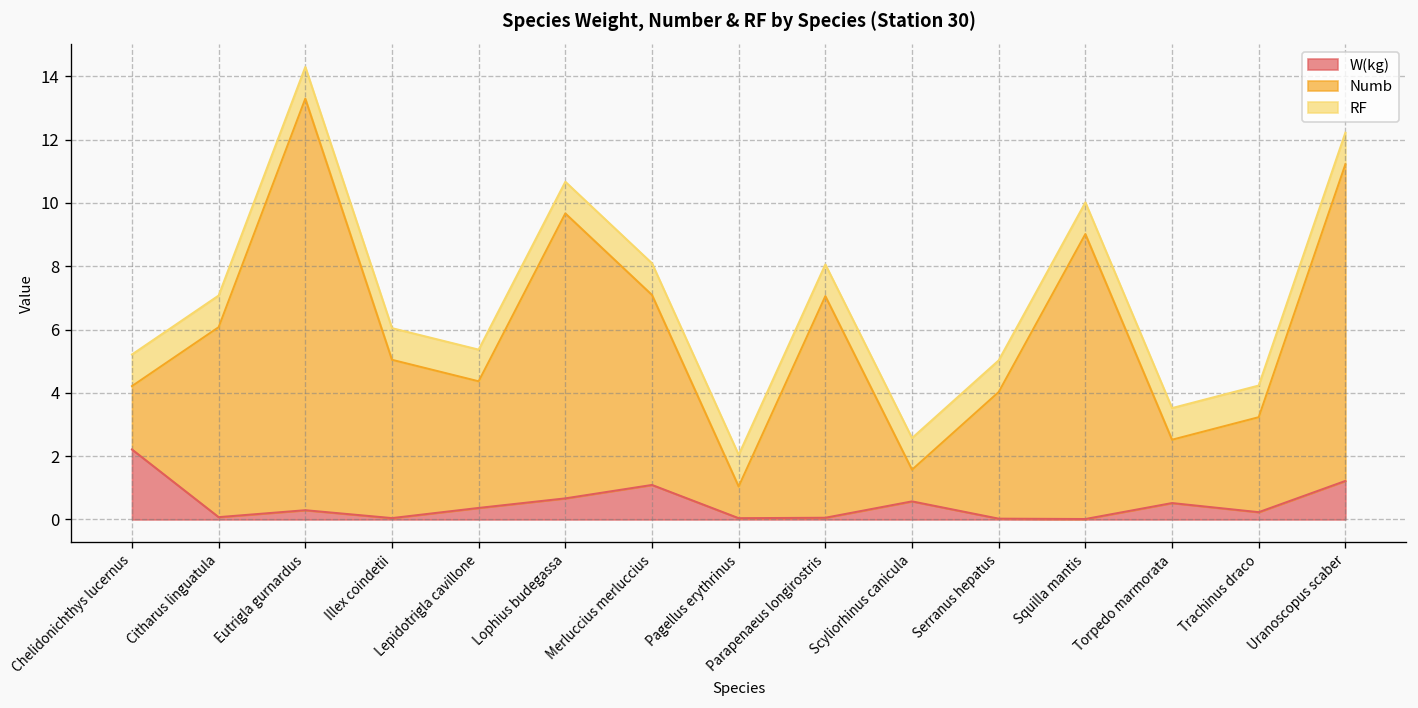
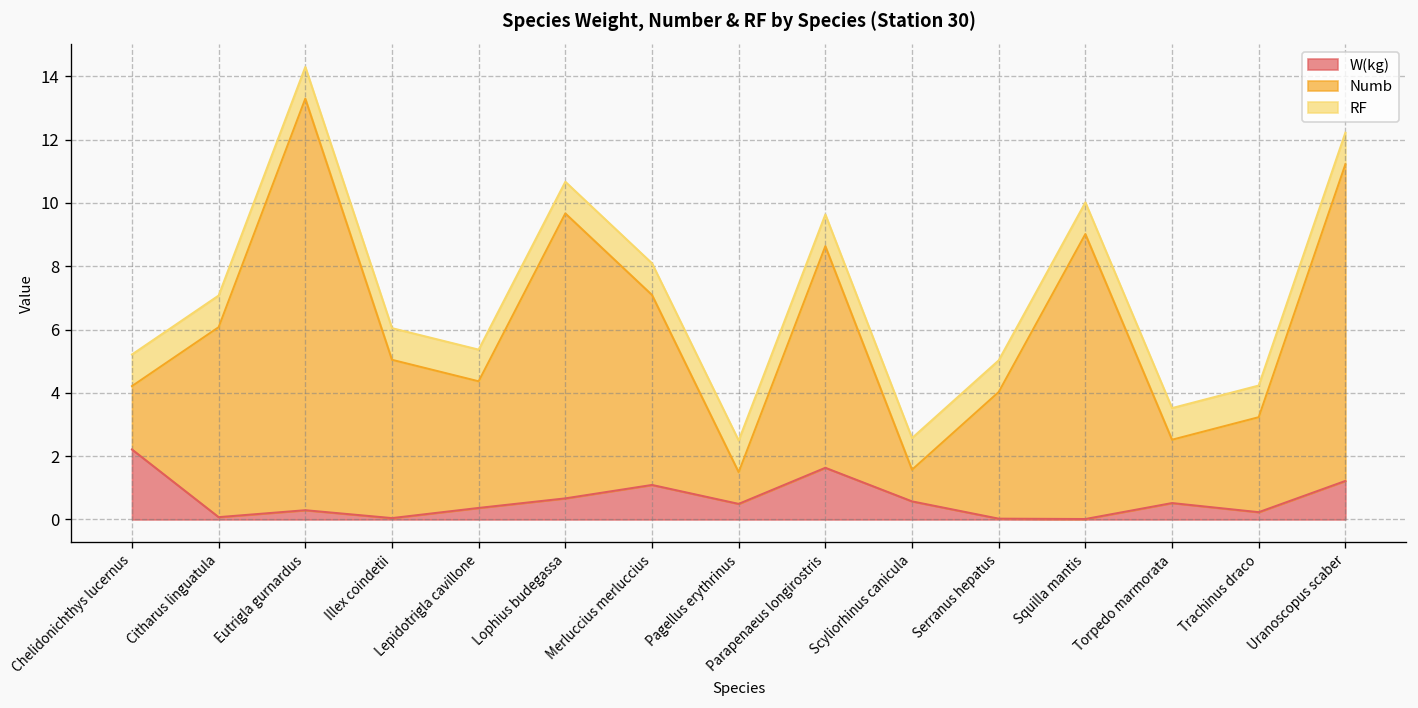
  {
    "W(kg)": {
      "Chelidonichthys lucernus": 2.2,
      "Citharus linguatula": 0.1,
      "Eutrigla gurnardus": 0.3,
      "Illex coindetii": 0.0,
      "Lepidotrigla cavillone": 0.4,
      "Lophius budegassa": 0.7,
      "Merluccius merluccius": 1.1,
-     "Pagellus erythrinus": 0.0,
-     "Parapenaeus longirostris": 0.1,
+     "Pagellus erythrinus": 0.5,
+     "Parapenaeus longirostris": 1.6,
      "Scyliorhinus canicula": 0.6,
      "Serranus hepatus": 0.0,
      "Squilla mantis": 0.0,
      "Torpedo marmorata": 0.5,
      "Trachinus draco": 0.2,
      "Uranoscopus scaber": 1.2
    },
    "Numb": {
      "Chelidonichthys lucernus": 2.0,
      "Citharus linguatula": 6.0,
      "Eutrigla gurnardus": 13.0,
      "Illex coindetii": 5.0,
      "Lepidotrigla cavillone": 4.0,
      "Lophius budegassa": 9.0,
      "Merluccius merluccius": 6.0,
      "Pagellus erythrinus": 1.0,
      "Parapenaeus longirostris": 7.0,
      "Scyliorhinus canicula": 1.0,
      "Serranus hepatus": 4.0,
      "Squilla mantis": 9.0,
      "Torpedo marmorata": 2.0,
      "Trachinus draco": 3.0,
      "Uranoscopus scaber": 10.0
    },
    "RF": {
      "Chelidonichthys lucernus": 1.0,
      "Citharus linguatula": 1.0,
      "Eutrigla gurnardus": 1.0,
      "Illex coindetii": 1.0,
      "Lepidotrigla cavillone": 1.0,
      "Lophius budegassa": 1.0,
      "Merluccius merluccius": 1.0,
      "Pagellus erythrinus": 1.0,
      "Parapenaeus longirostris": 1.0,
      "Scyliorhinus canicula": 1.0,
      "Serranus hepatus": 1.0,
      "Squilla mantis": 1.0,
      "Torpedo marmorata": 1.0,
      "Trachinus draco": 1.0,
      "Uranoscopus scaber": 1.0
    }
  }
